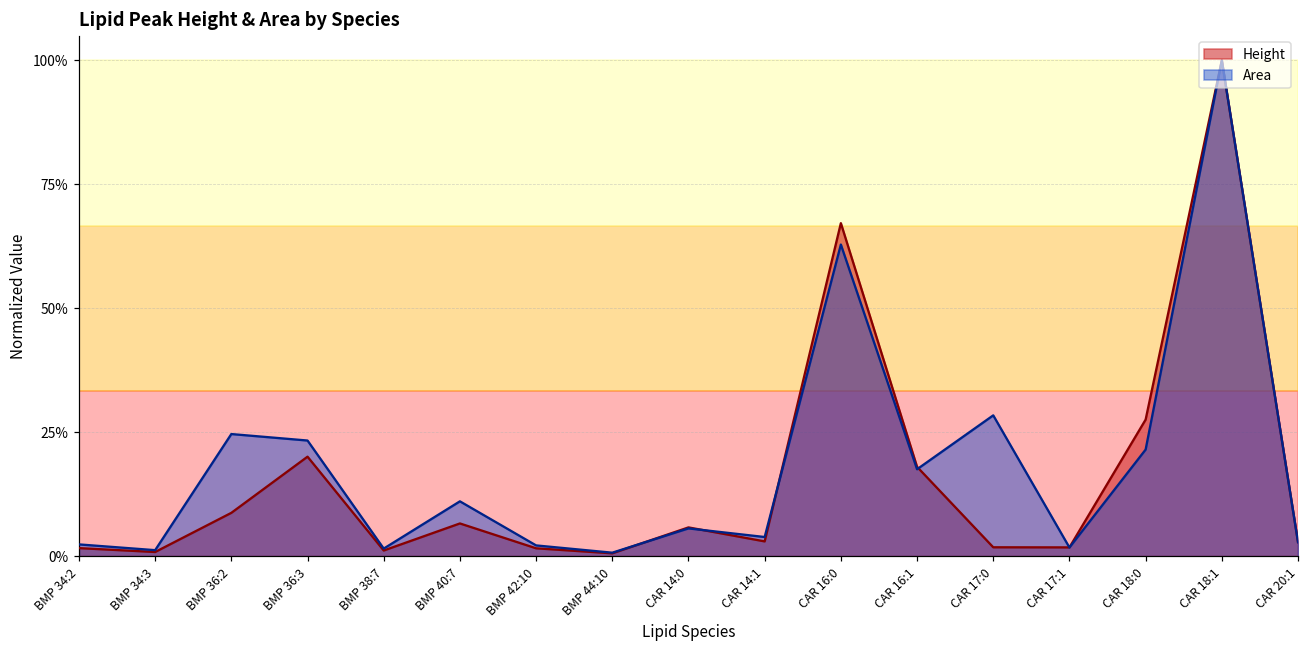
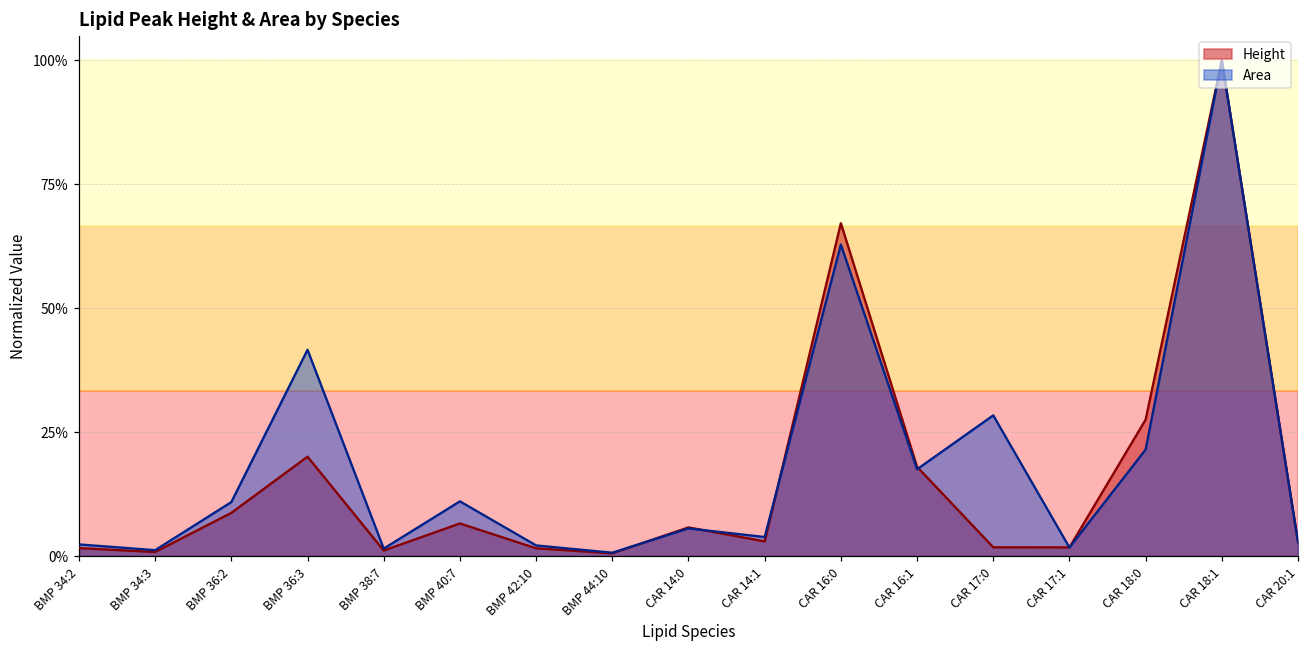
  {
    "Height": {
      "BMP 34:2": "2%",
      "BMP 36:2": "9%",
      "BMP 36:3": "20%",
      "BMP 40:7": "7%",
      "BMP 42:10": "2%",
      "CAR 14:1": "3%",
      "CAR 16:0": "67%",
      "CAR 17:0": "2%",
      "CAR 18:0": "28%"
    },
    "Area": {
      "BMP 34:2": "2%",
-     "BMP 36:2": "25%",
-     "BMP 36:3": "23%",
+     "BMP 36:2": "11%",
+     "BMP 36:3": "42%",
      "BMP 40:7": "11%",
      "BMP 42:10": "2%",
      "CAR 14:1": "4%",
      "CAR 16:0": "63%",
      "CAR 17:0": "28%",
      "CAR 18:0": "22%"
    }
  }
